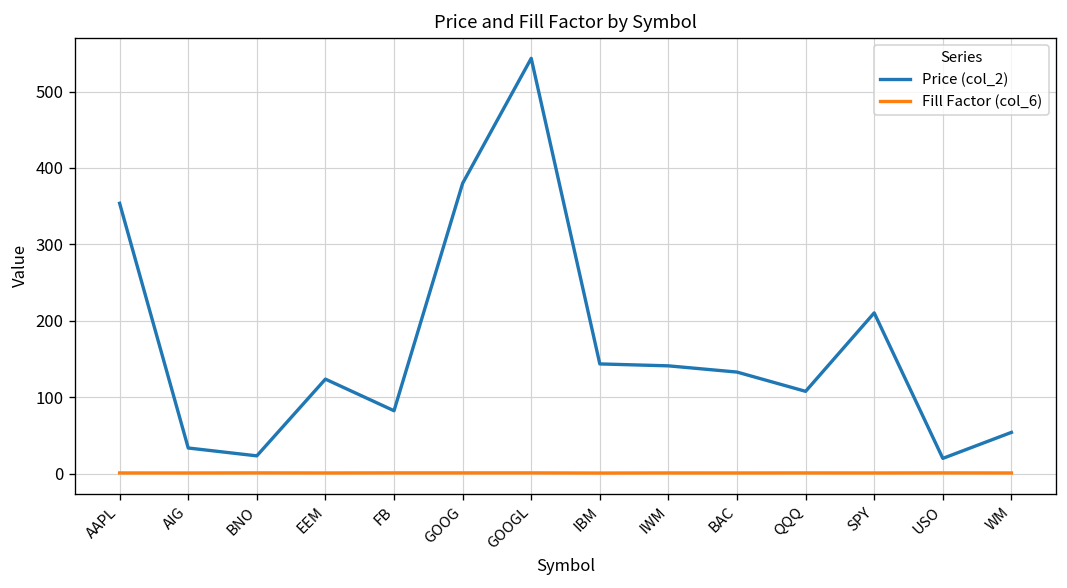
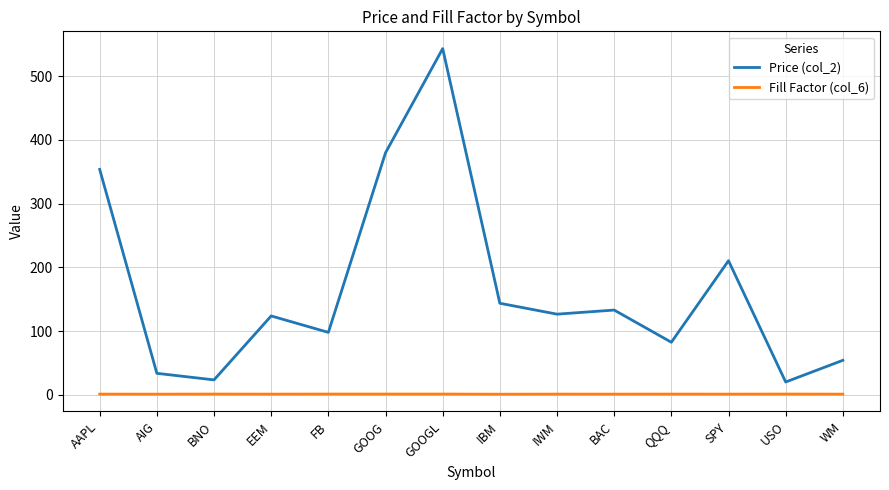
  {
    "Price (col_2)": {
      "AAPL": 350,
      "AIG": 30,
      "BNO": 20,
      "EEM": 120,
-     "FB": 80,
+     "FB": 100,
      "GOOG": 380,
      "GOOGL": 540,
      "IBM": 140,
-     "IWM": 140,
+     "IWM": 130,
      "BAC": 130,
-     "QQQ": 110,
+     "QQQ": 80,
      "SPY": 210,
      "USO": 20,
      "WM": 50
    },
    "Fill Factor (col_6)": {
      "AAPL": 0,
      "AIG": 0,
      "BNO": 0,
      "EEM": 0,
      "FB": 0,
      "GOOG": 0,
      "GOOGL": 0,
      "IBM": 0,
      "IWM": 0,
      "BAC": 0,
      "QQQ": 0,
      "SPY": 0,
      "USO": 0,
      "WM": 0
    }
  }
